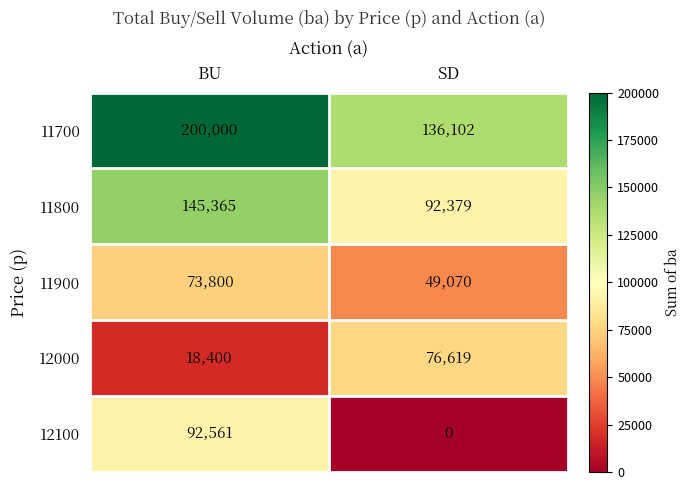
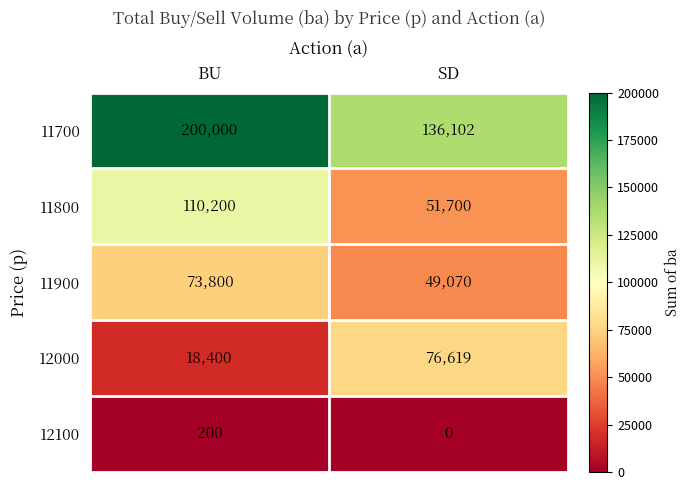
  {
    "11700": {
      "BU": "200,000",
      "SD": "136,102"
    },
    "11800": {
-     "BU": "145,365",
-     "SD": "92,379"
+     "BU": "110,200",
+     "SD": "51,700"
    },
    "11900": {
      "BU": "73,800",
      "SD": "49,070"
    },
    "12000": {
      "BU": "18,400",
      "SD": "76,619"
    },
    "12100": {
-     "BU": "92,561",
+     "BU": "200",
      "SD": "0"
    }
  }
